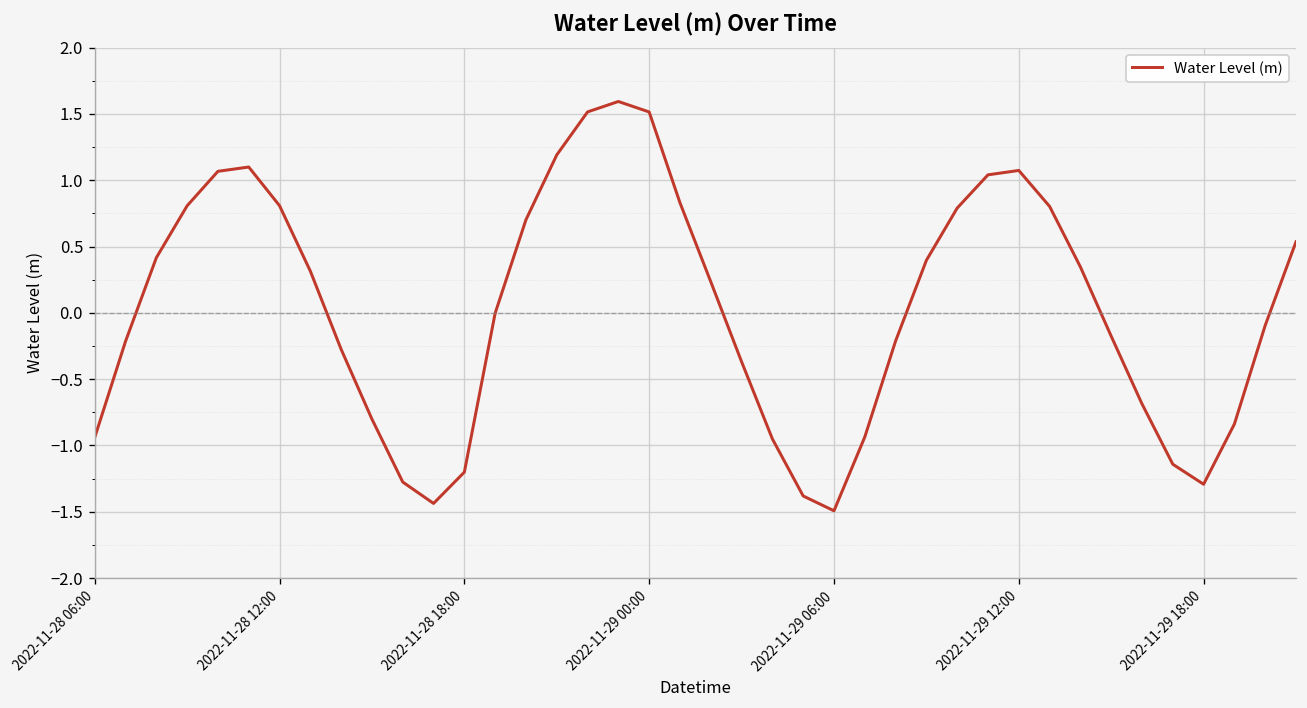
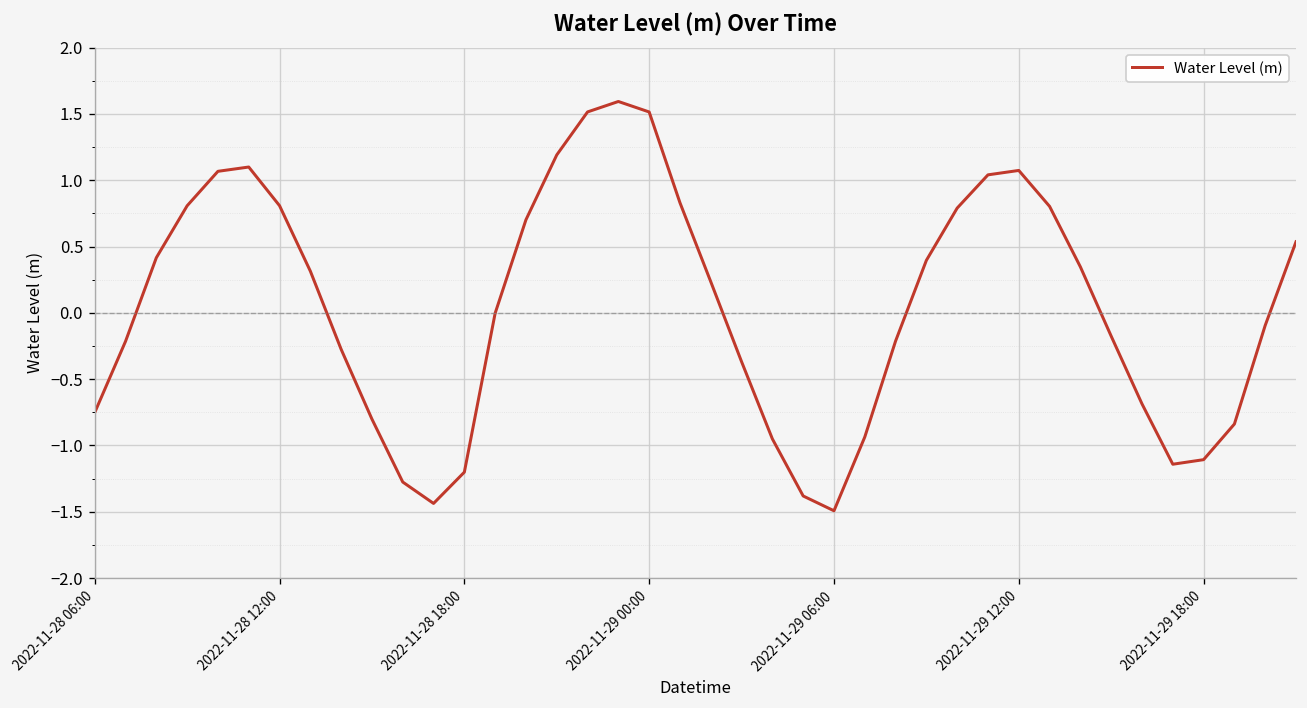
  {
-   "2022-11-28 06:00": -0.94,
+   "2022-11-28 06:00": -0.75,
    "2022-11-28 12:00": 0.81,
    "2022-11-28 18:00": -1.20,
    "2022-11-29 00:00": 1.51,
    "2022-11-29 06:00": -1.49,
    "2022-11-29 12:00": 1.07,
-   "2022-11-29 18:00": -1.29
+   "2022-11-29 18:00": -1.11
  }
